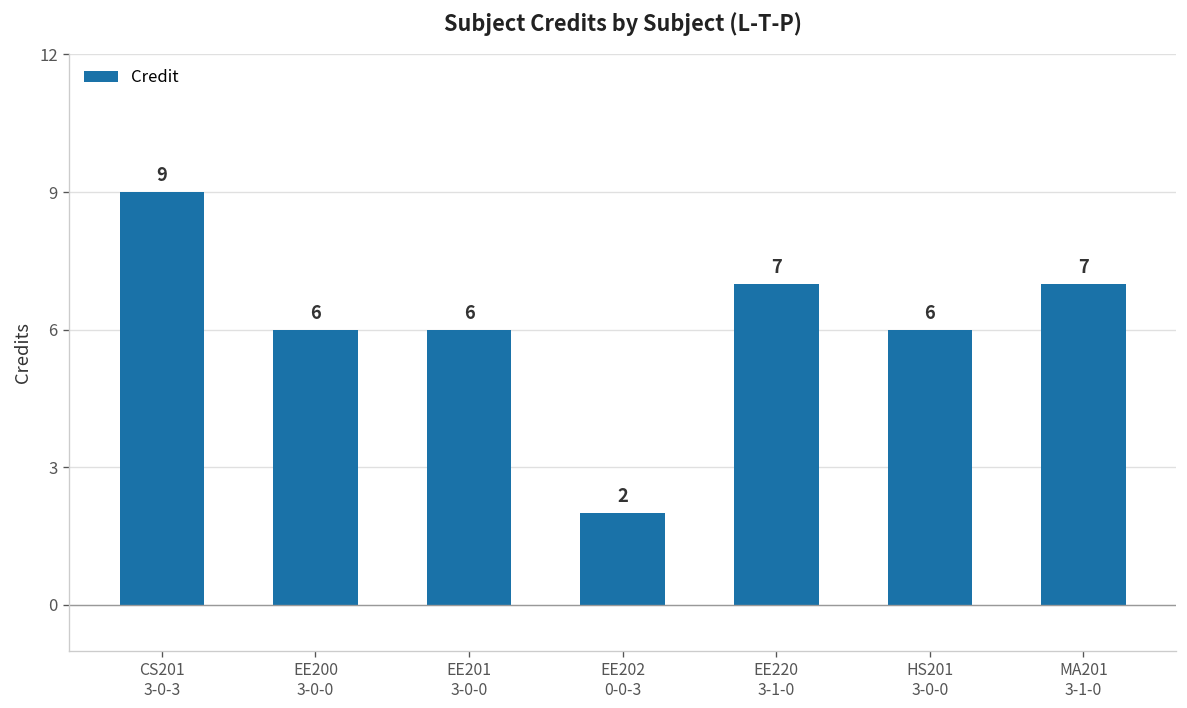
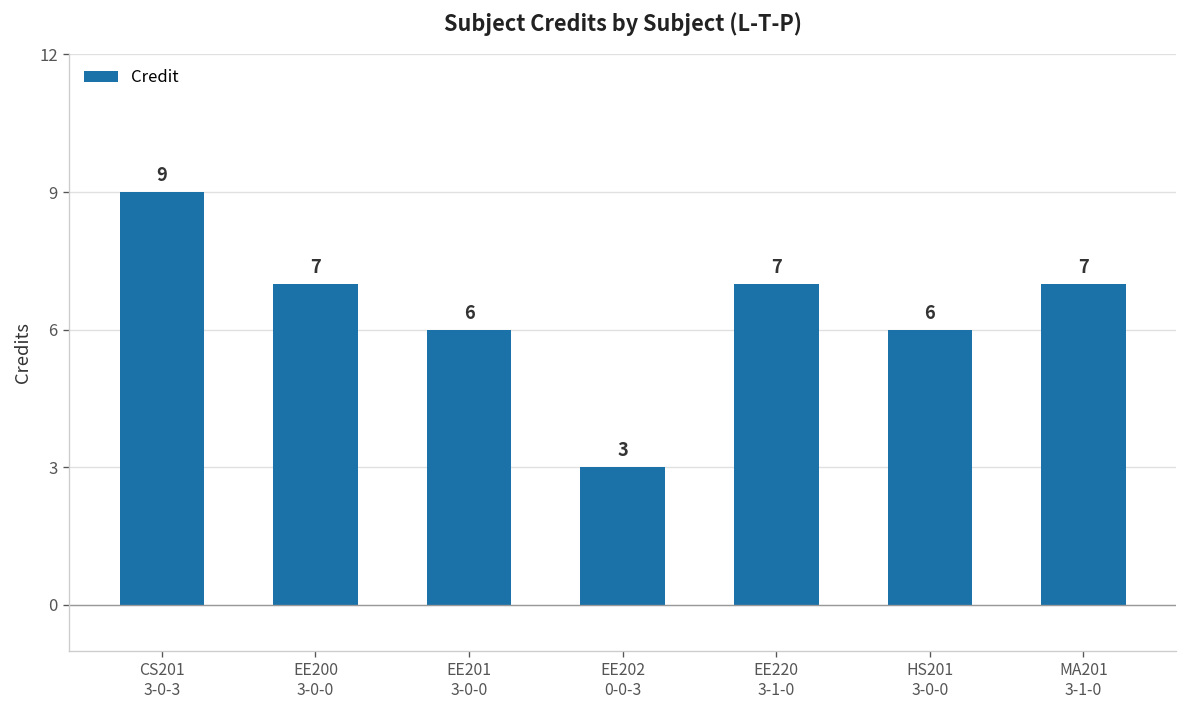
  {
    "CS201 3-0-3": 9,
-   "EE200 3-0-0": 6,
+   "EE200 3-0-0": 7,
    "EE201 3-0-0": 6,
-   "EE202 0-0-3": 2,
+   "EE202 0-0-3": 3,
    "EE220 3-1-0": 7,
    "HS201 3-0-0": 6,
    "MA201 3-1-0": 7
  }
